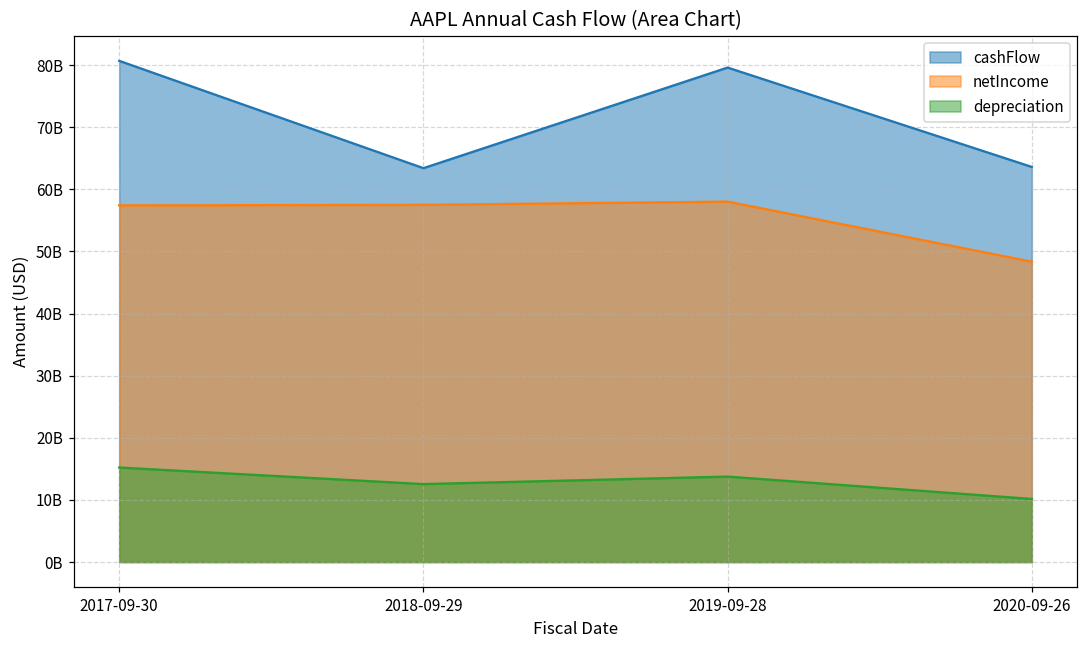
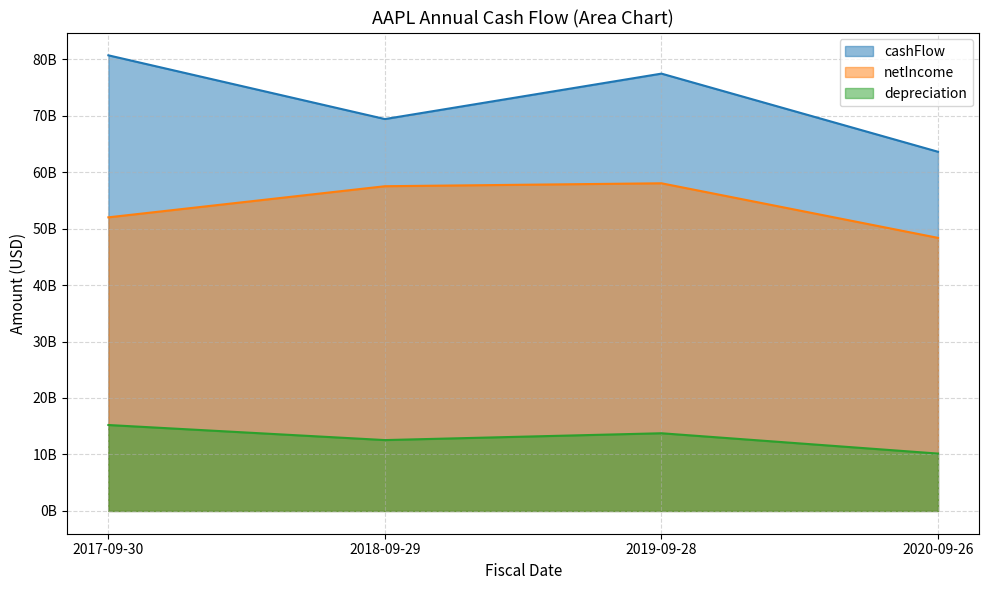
  {
    "cashFlow": {
      "2017-09-30": 81000000000,
-     "2018-09-29": 63000000000,
-     "2019-09-28": 80000000000,
+     "2018-09-29": 69000000000,
+     "2019-09-28": 77000000000,
      "2020-09-26": 64000000000
    },
    "netIncome": {
-     "2017-09-30": 57000000000,
+     "2017-09-30": 52000000000,
      "2018-09-29": 57000000000,
      "2019-09-28": 58000000000,
      "2020-09-26": 48000000000
    },
    "depreciation": {
      "2017-09-30": 15000000000,
      "2018-09-29": 13000000000,
      "2019-09-28": 14000000000,
      "2020-09-26": 10000000000
    }
  }
